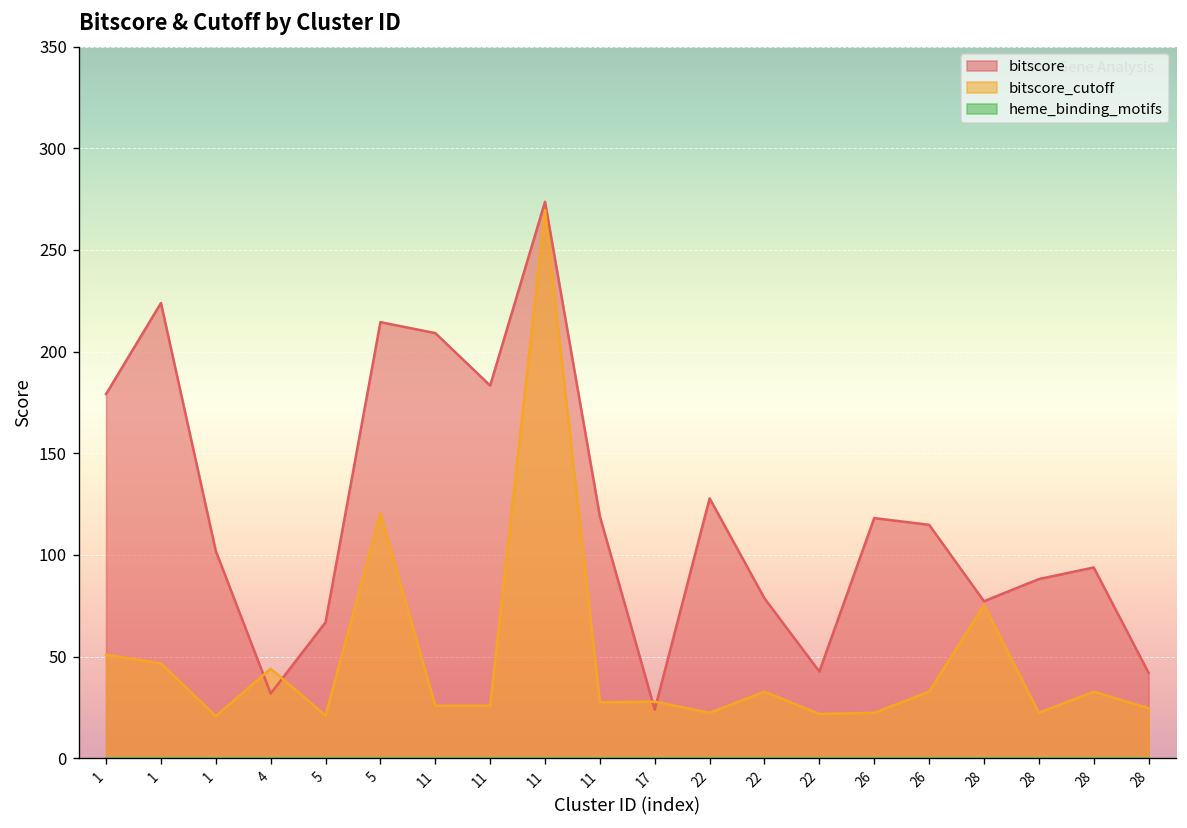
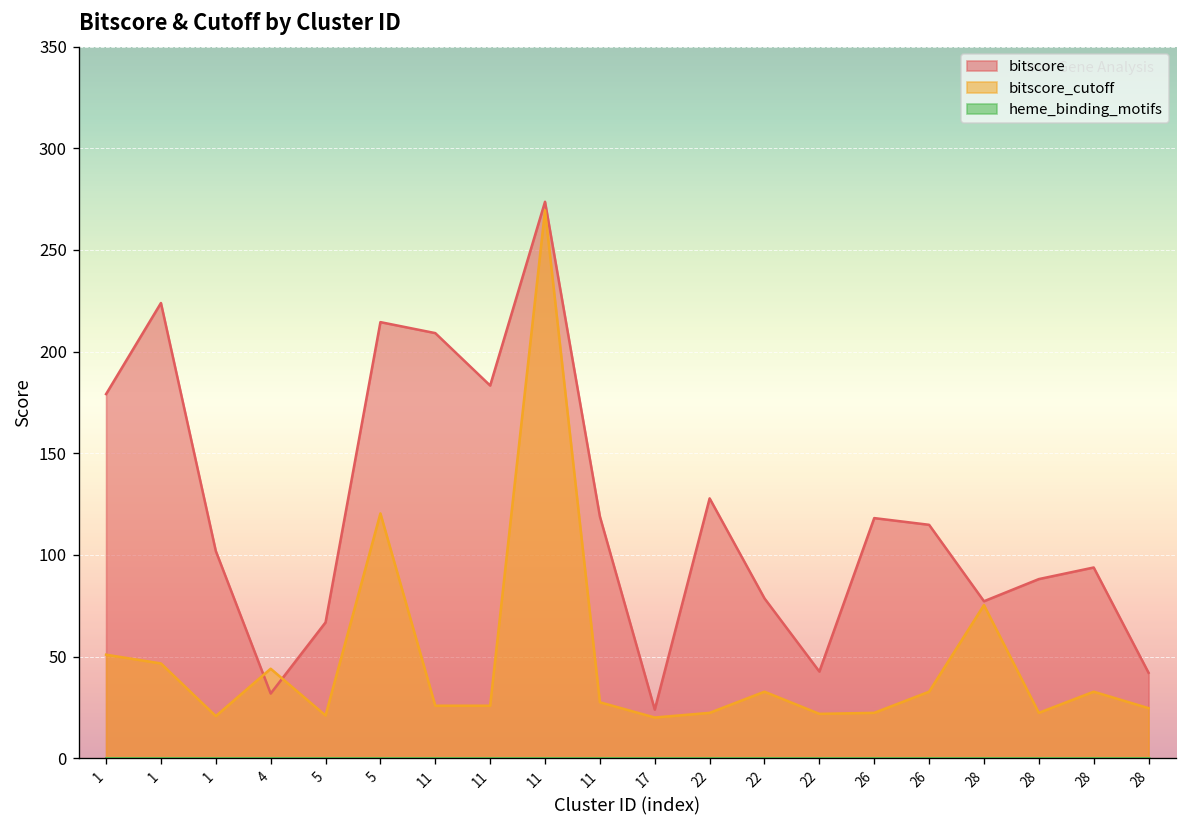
  {
    "bitscore": {
      "4": 32,
      "17": 24
    },
    "bitscore_cutoff": {
      "4": 44,
-     "17": 28
+     "17": 20
    },
    "heme_binding_motifs": {
      "4": 0,
      "17": 0
    }
  }
